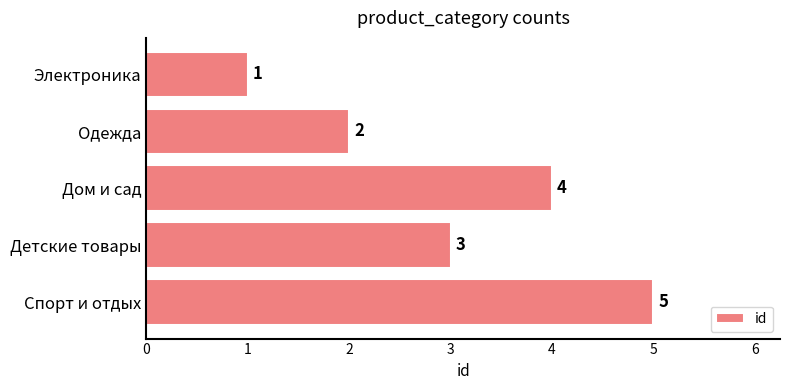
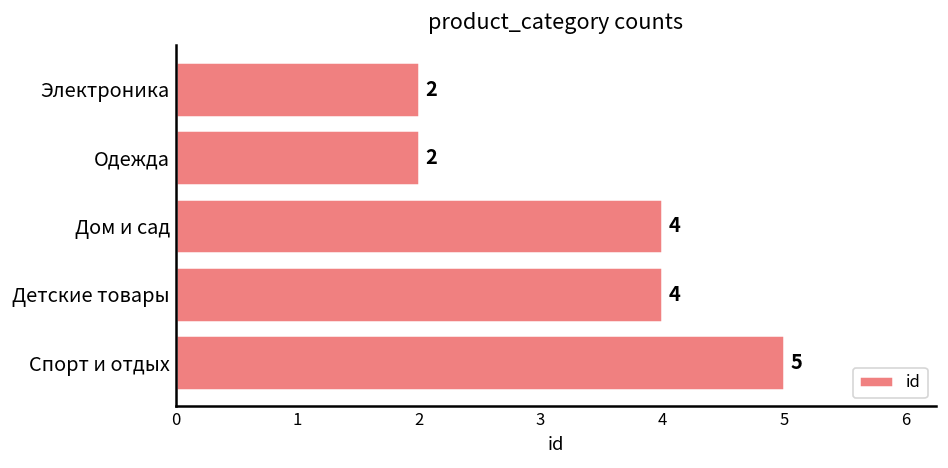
  {
-   "Электроника": 1,
+   "Электроника": 2,
    "Одежда": 2,
    "Дом и сад": 4,
-   "Детские товары": 3,
+   "Детские товары": 4,
    "Спорт и отдых": 5
  }
